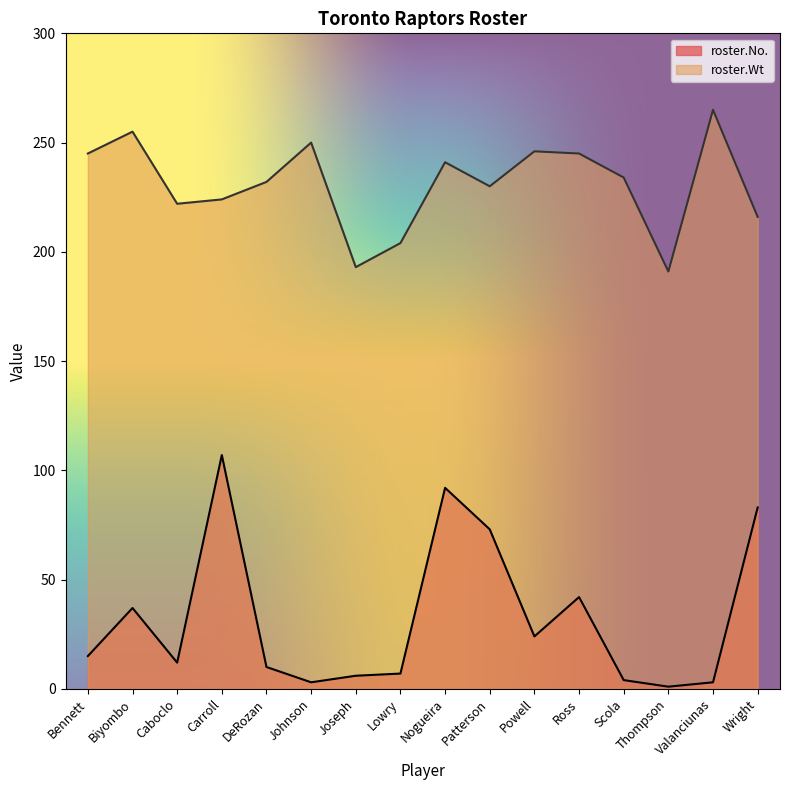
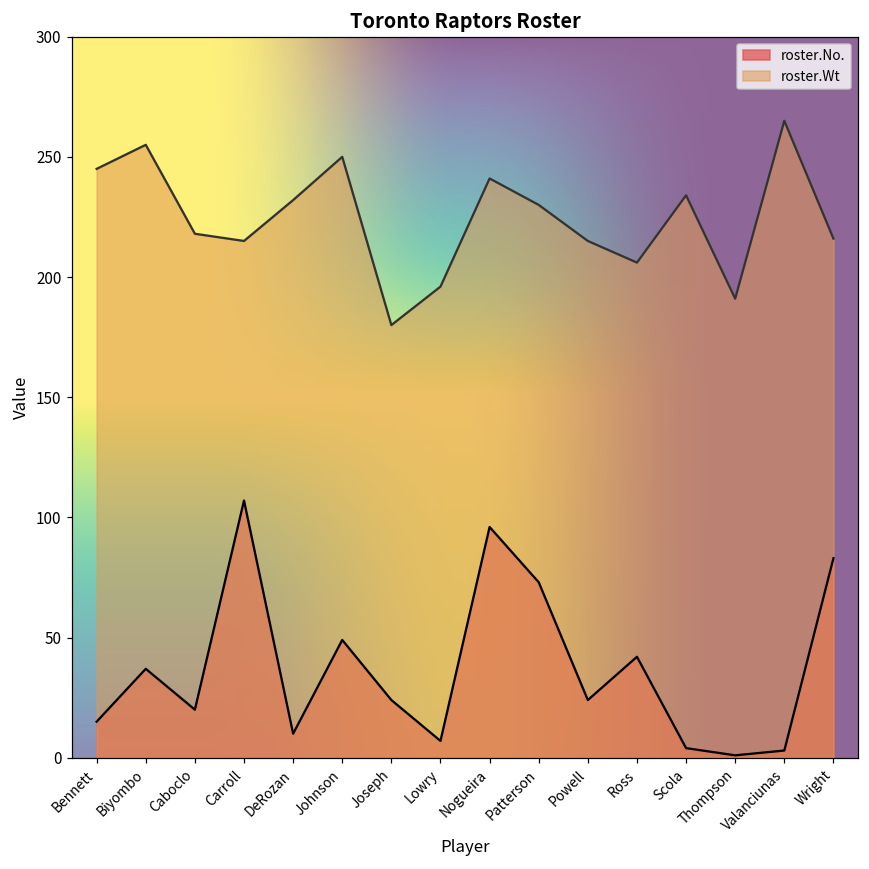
  {
    "roster.No.": {
      "Bennett": 15,
      "Biyombo": 37,
-     "Caboclo": 12,
+     "Caboclo": 20,
      "Carroll": 107,
      "DeRozan": 10,
-     "Johnson": 3,
-     "Joseph": 6,
+     "Johnson": 49,
+     "Joseph": 24,
      "Lowry": 7,
-     "Nogueira": 92,
+     "Nogueira": 96,
      "Patterson": 73,
      "Powell": 24,
      "Ross": 42,
      "Scola": 4,
      "Thompson": 1,
      "Valanciunas": 3,
      "Wright": 83
    },
    "roster.Wt": {
      "Bennett": 245,
      "Biyombo": 255,
-     "Caboclo": 222,
-     "Carroll": 224,
+     "Caboclo": 218,
+     "Carroll": 215,
      "DeRozan": 232,
      "Johnson": 250,
-     "Joseph": 193,
-     "Lowry": 204,
+     "Joseph": 180,
+     "Lowry": 196,
      "Nogueira": 241,
      "Patterson": 230,
-     "Powell": 246,
-     "Ross": 245,
+     "Powell": 215,
+     "Ross": 206,
      "Scola": 234,
      "Thompson": 191,
      "Valanciunas": 265,
      "Wright": 216
    }
  }
